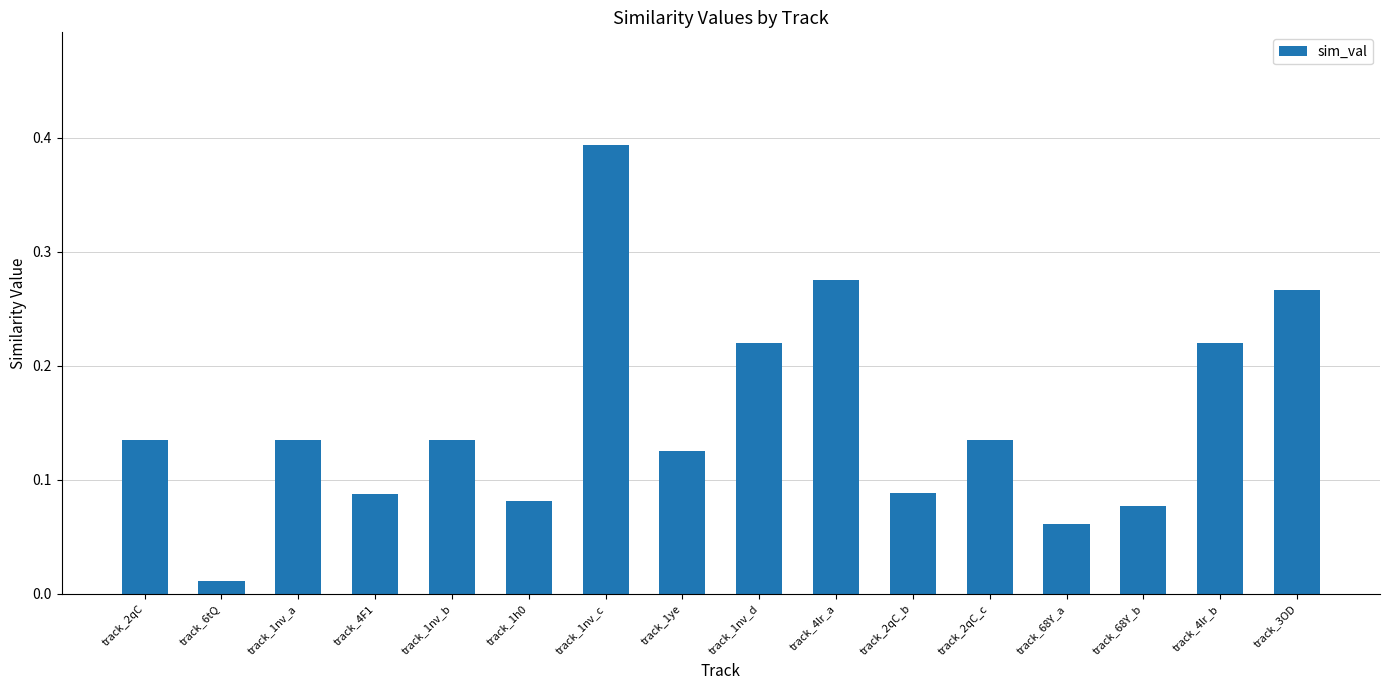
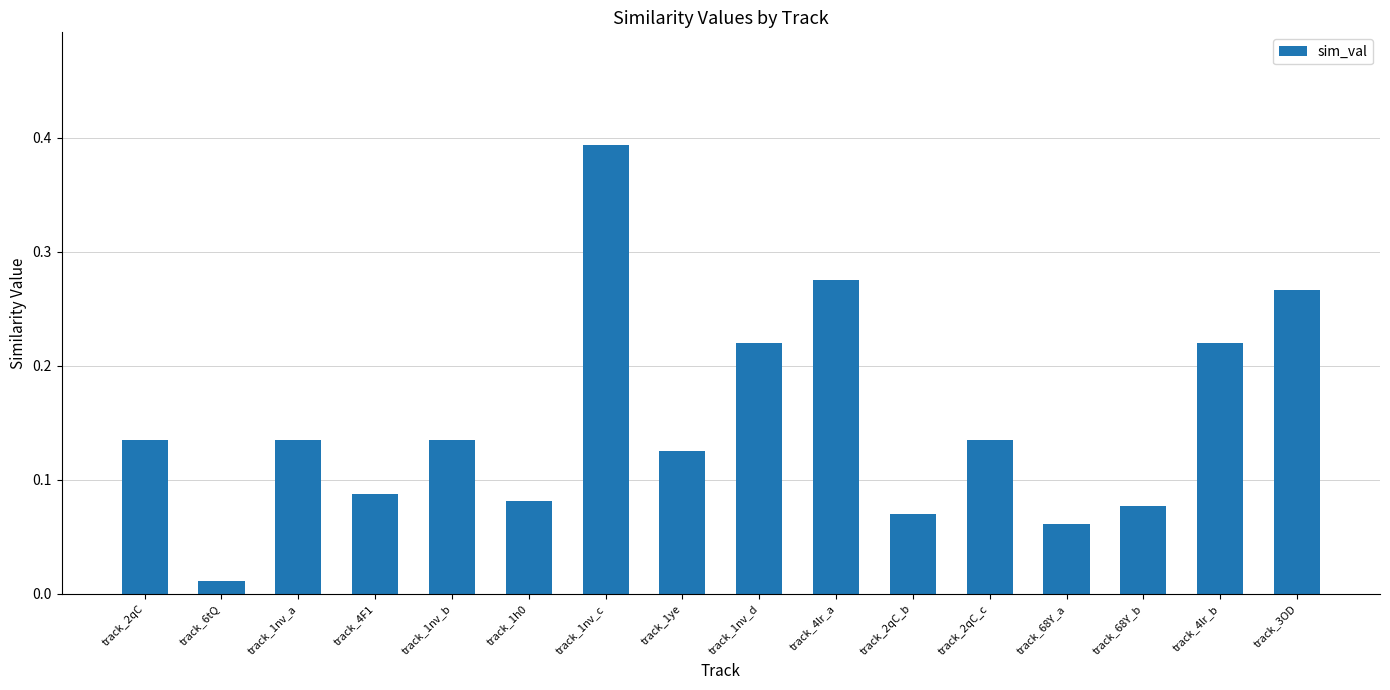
  {
    "track_2qC": 0.135,
    "track_6tQ": 0.011,
    "track_1nv_a": 0.135,
    "track_4F1": 0.088,
    "track_1nv_b": 0.135,
    "track_1h0": 0.082,
    "track_1nv_c": 0.394,
    "track_1ye": 0.126,
    "track_1nv_d": 0.220,
    "track_4lr_a": 0.275,
-   "track_2qC_b": 0.089,
+   "track_2qC_b": 0.070,
    "track_2qC_c": 0.135,
    "track_68Y_a": 0.062,
    "track_68Y_b": 0.077,
    "track_4lr_b": 0.220,
    "track_3OD": 0.267
  }
